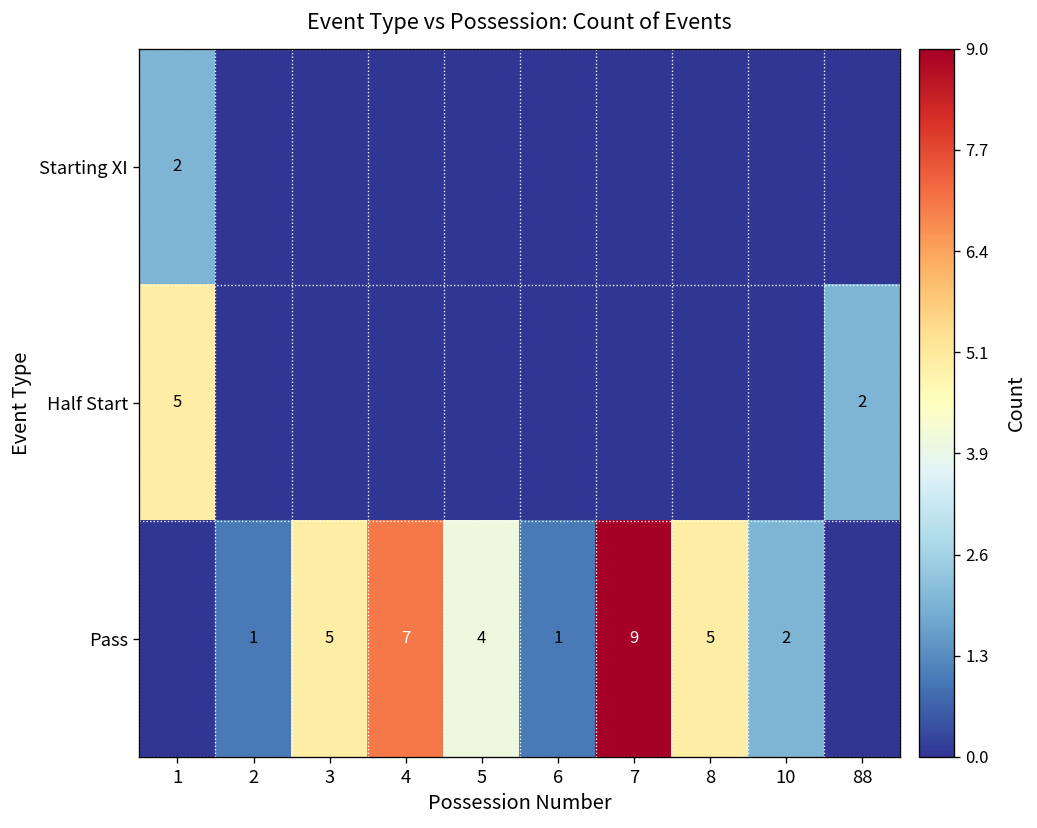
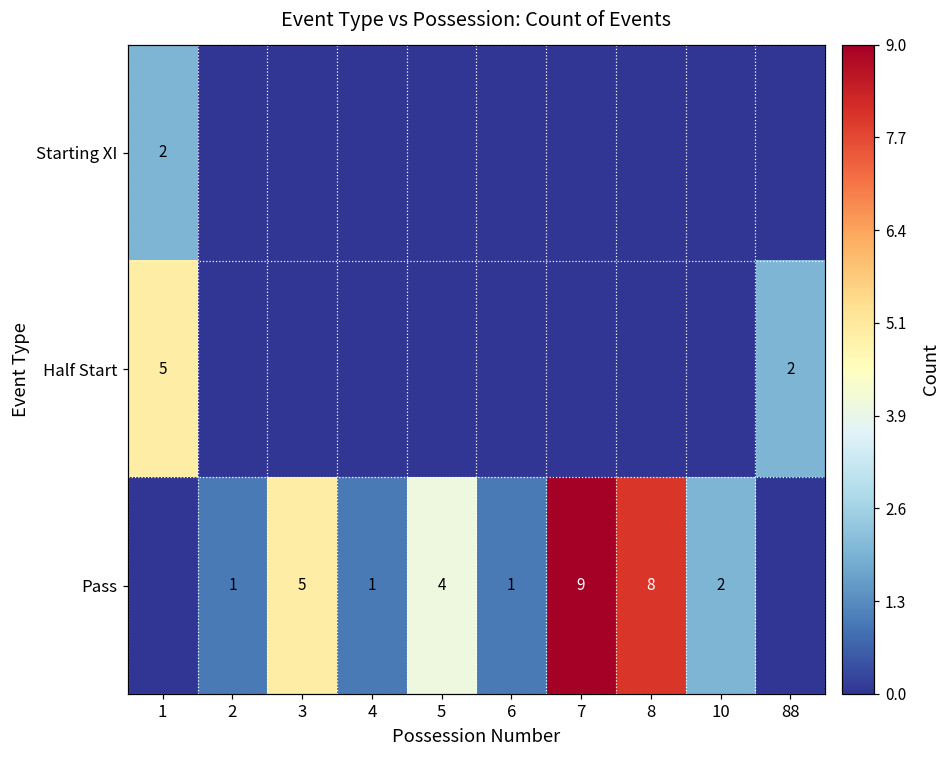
  {
    "Starting XI": {
      "1": 2
    },
    "Half Start": {
      "1": 5,
      "88": 2
    },
    "Pass": {
      "2": 1,
      "3": 5,
-     "4": 7,
+     "4": 1,
      "5": 4,
      "6": 1,
      "7": 9,
-     "8": 5,
+     "8": 8,
      "10": 2
    }
  }
